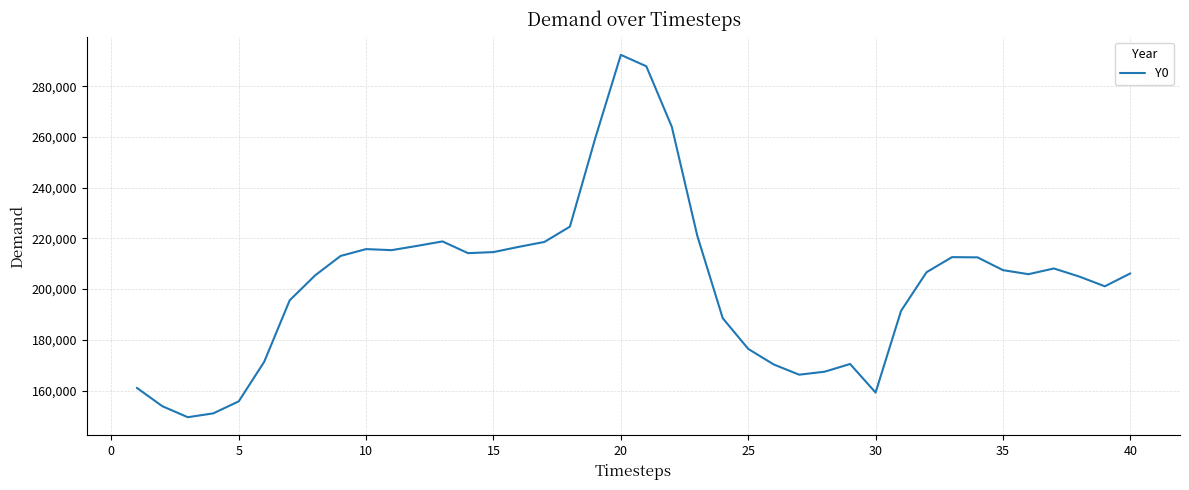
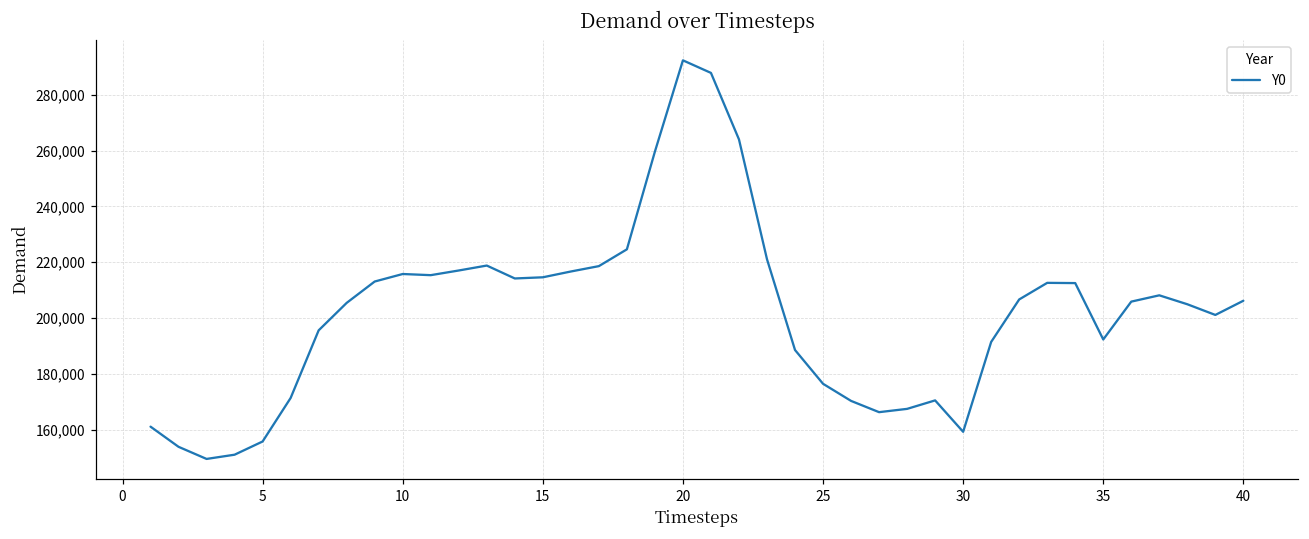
  {
    "5": "156,000",
    "10": "216,000",
    "15": "215,000",
    "20": "292,000",
    "25": "176,000",
    "30": "159,000",
-   "35": "207,000",
+   "35": "192,000",
    "40": "206,000"
  }
